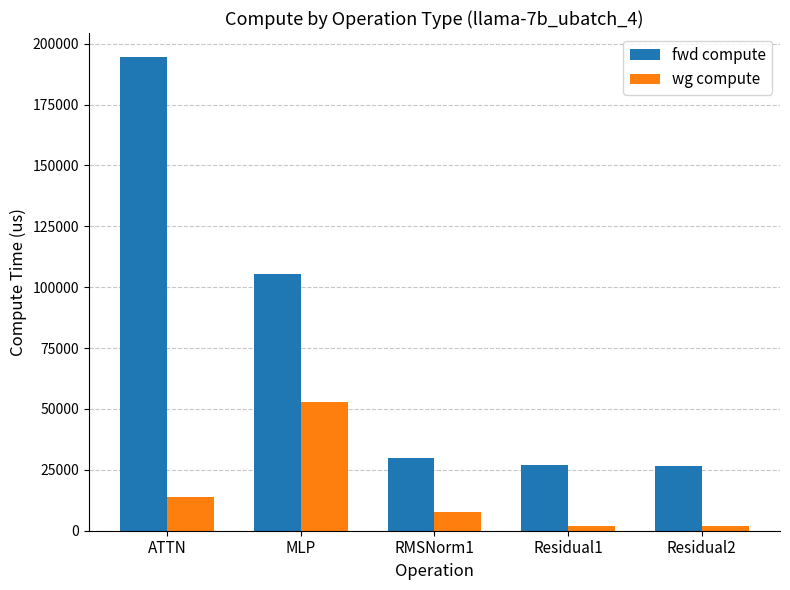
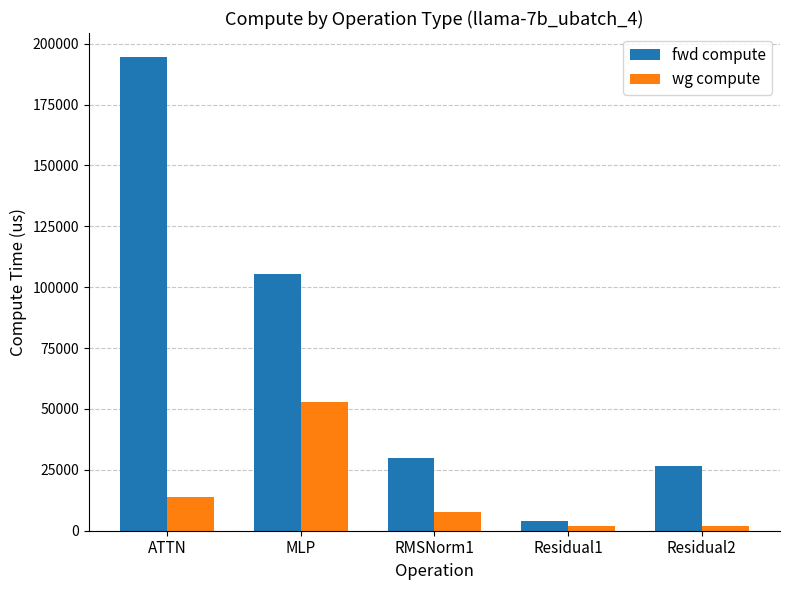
  {
    "fwd compute": {
      "ATTN": 195000,
      "MLP": 105000,
      "RMSNorm1": 30000,
-     "Residual1": 27000,
+     "Residual1": 4000,
      "Residual2": 26000
    },
    "wg compute": {
      "ATTN": 14000,
      "MLP": 53000,
      "RMSNorm1": 7000,
      "Residual1": 2000,
      "Residual2": 2000
    }
  }
